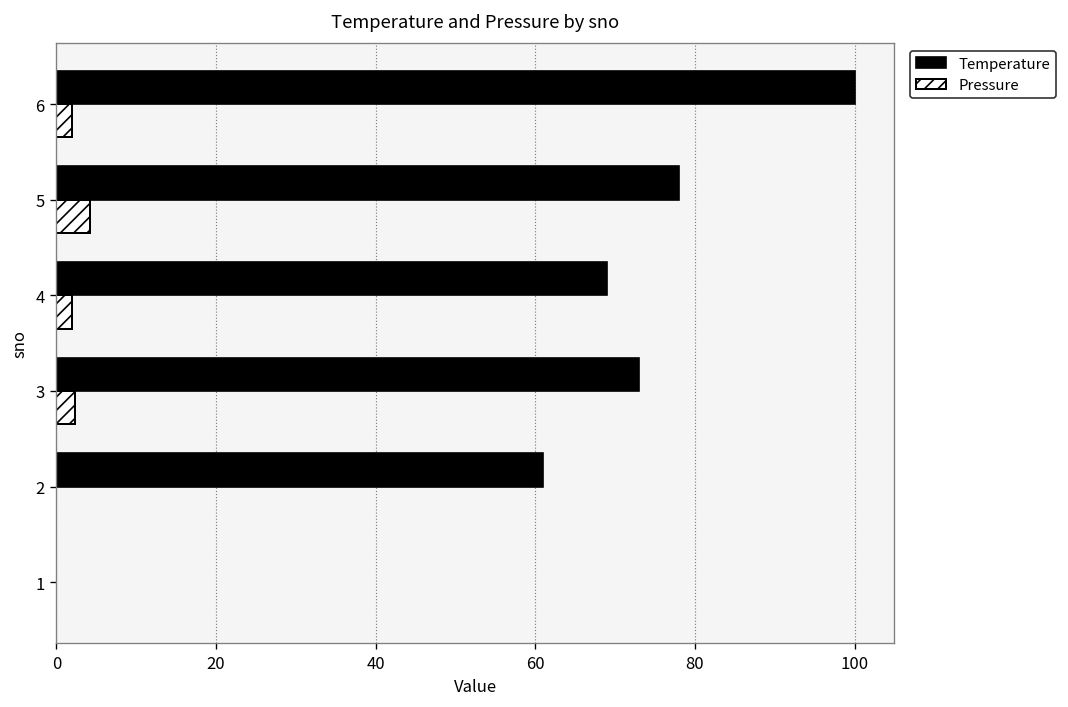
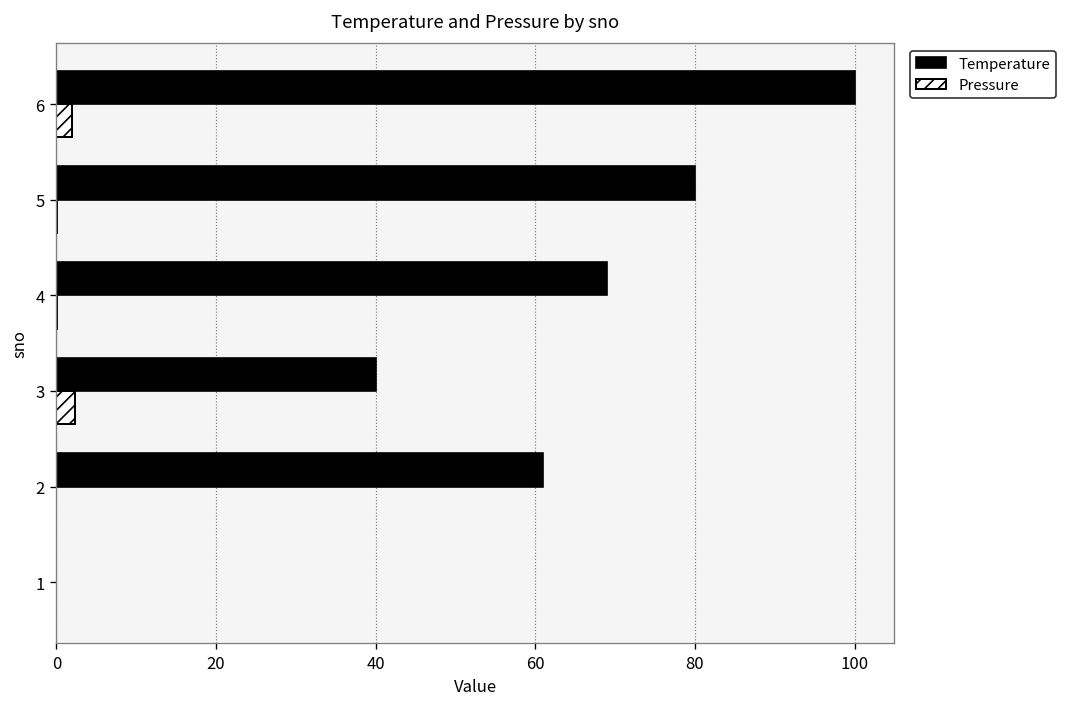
  {
    "Temperature": {
      "6": 100,
-     "5": 78,
+     "5": 80,
      "4": 69,
-     "3": 73,
+     "3": 40,
      "2": 61,
      "1": 0
    },
    "Pressure": {
      "6": 2,
-     "5": 4,
-     "4": 2,
+     "5": 0,
+     "4": 0,
      "3": 2
    }
  }
